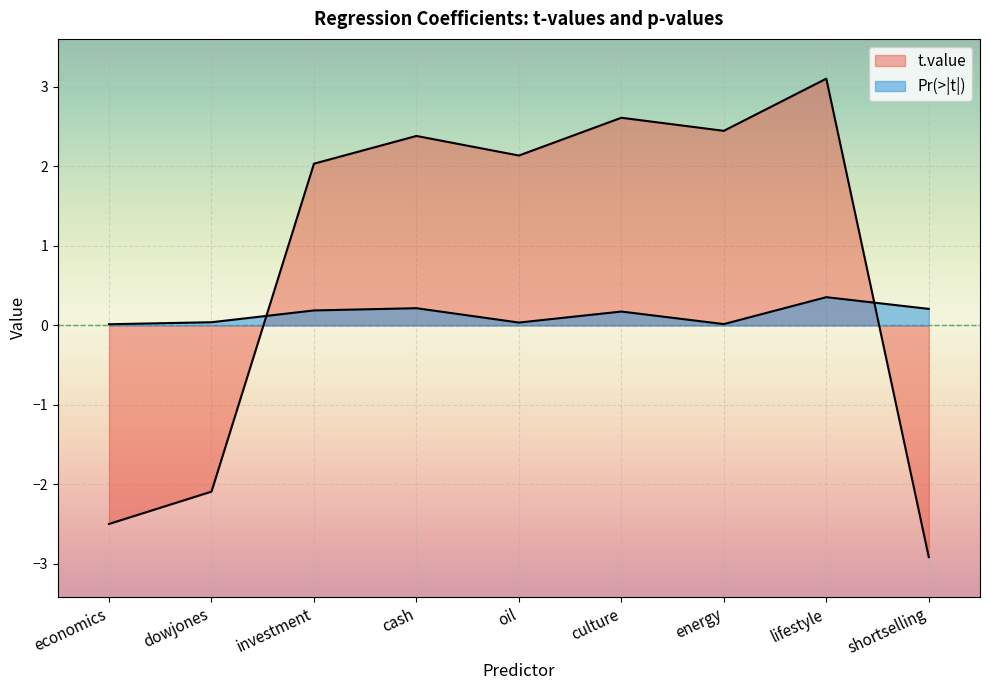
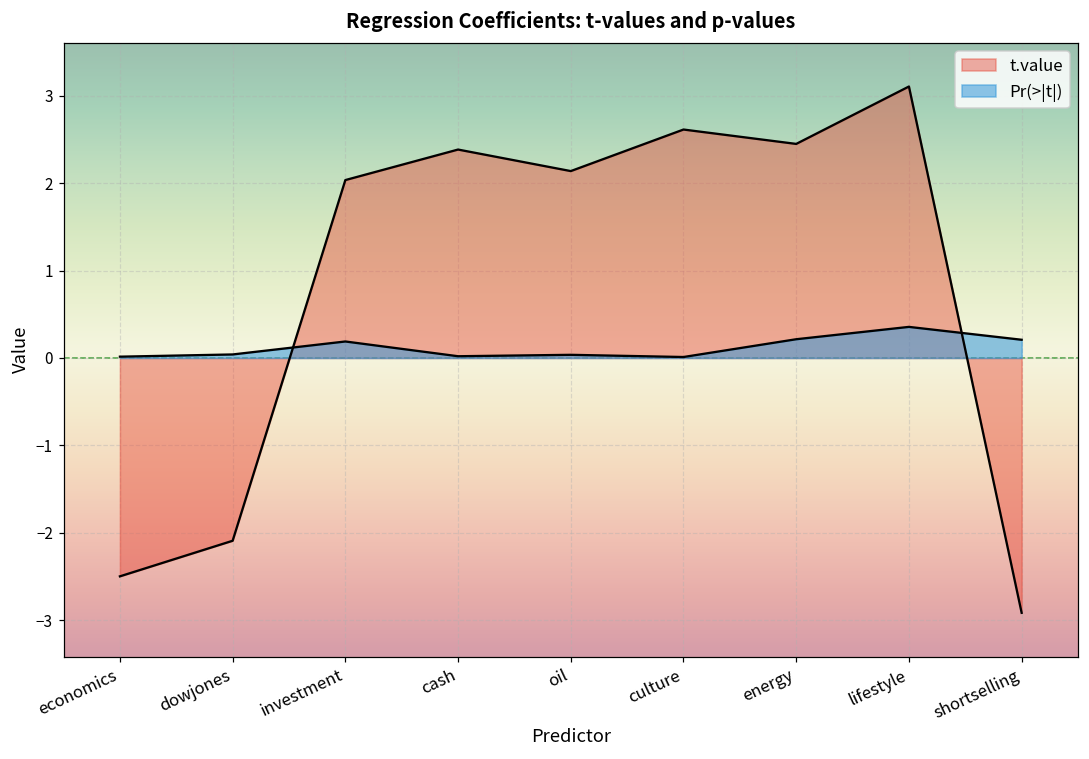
  {
    "Pr(>|t|)": {
      "dowjones": 0.0,
      "investment": 0.2,
-     "cash": 0.2,
+     "cash": 0.0,
      "oil": 0.0,
-     "culture": 0.2,
-     "energy": 0.0,
+     "culture": 0.0,
+     "energy": 0.2,
      "lifestyle": 0.4,
      "shortselling": 0.2
    }
  }
